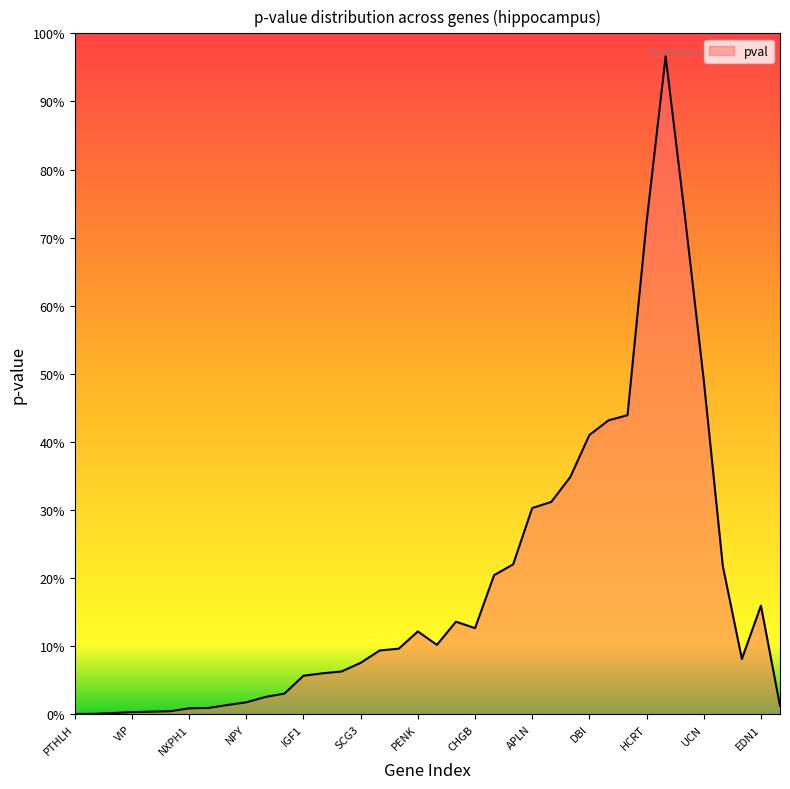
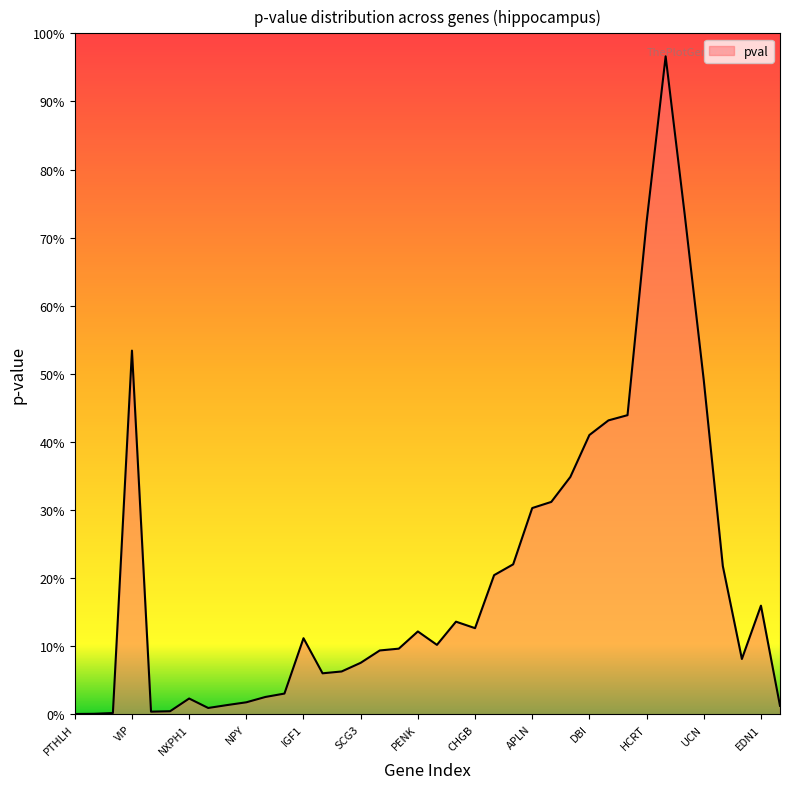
  {
    "PTHLH": "0%",
-   "VIP": "0%",
-   "NXPH1": "1%",
+   "VIP": "53%",
+   "NXPH1": "2%",
    "NPY": "2%",
-   "IGF1": "6%",
+   "IGF1": "11%",
    "SCG3": "8%",
    "PENK": "12%",
    "CHGB": "13%",
    "APLN": "30%",
    "DBI": "41%",
    "HCRT": "72%",
    "UCN": "49%",
    "EDN1": "16%"
  }
